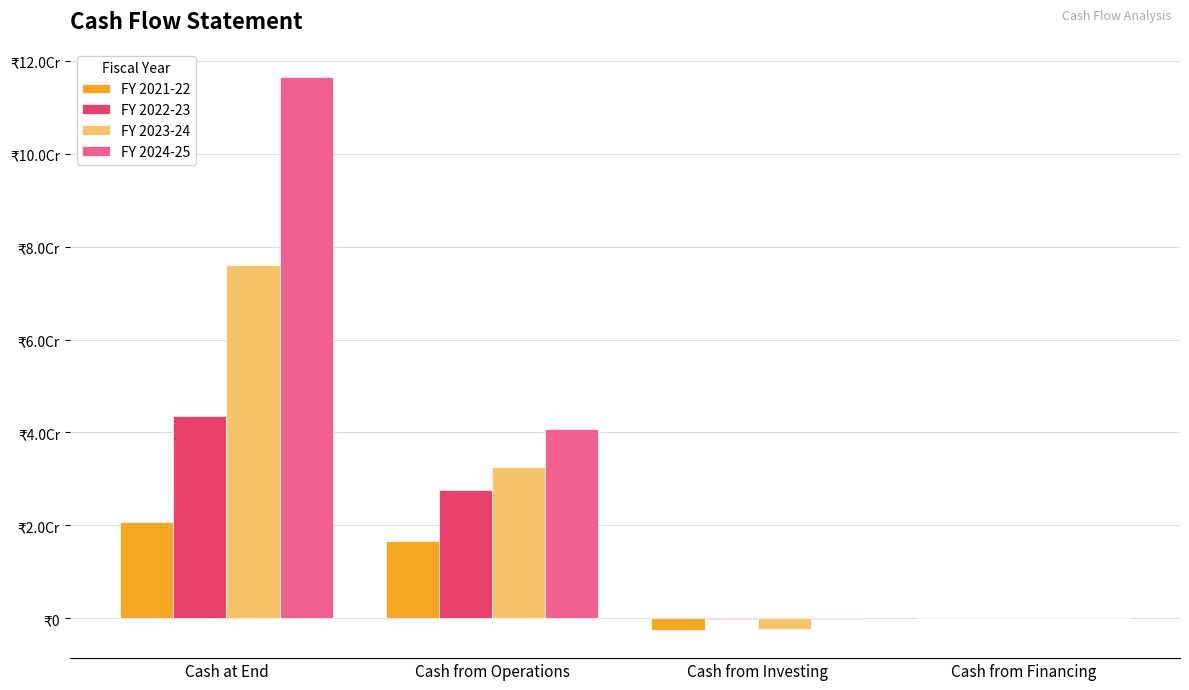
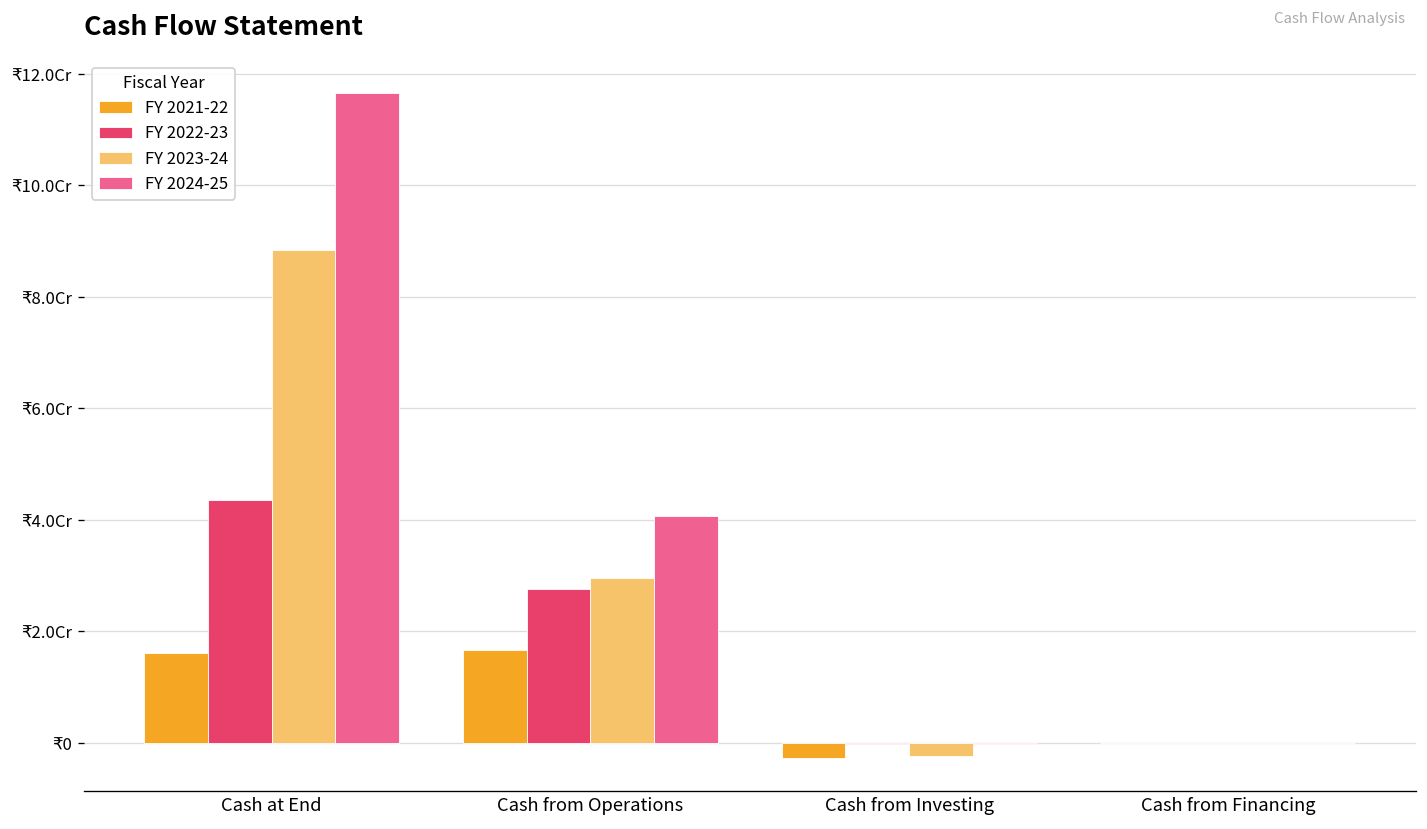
  {
    "FY 2021-22": {
-     "Cash at End": "₹2.1Cr",
+     "Cash at End": "₹1.6Cr",
      "Cash from Operations": "₹1.7Cr",
      "Cash from Investing": "₹-0.3Cr",
      "Cash from Financing": "₹0.0Cr"
    },
    "FY 2023-24": {
-     "Cash at End": "₹7.6Cr",
-     "Cash from Operations": "₹3.3Cr",
+     "Cash at End": "₹8.8Cr",
+     "Cash from Operations": "₹3.0Cr",
      "Cash from Investing": "₹-0.2Cr",
      "Cash from Financing": "₹0.0Cr"
    }
  }
